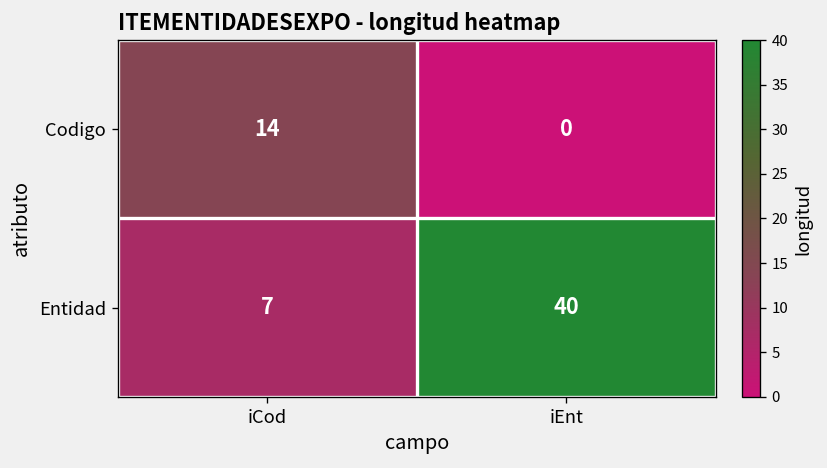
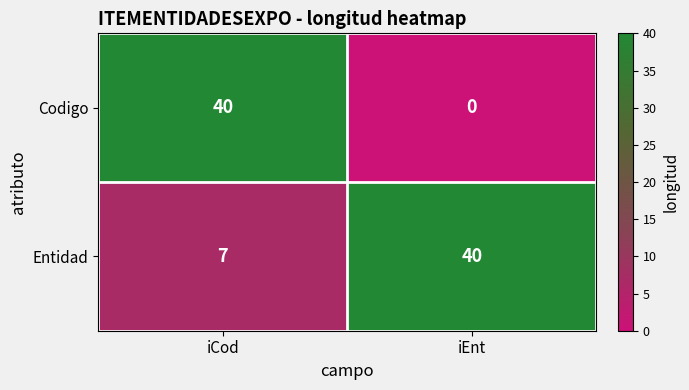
  {
    "Codigo": {
-     "iCod": 14,
+     "iCod": 40,
      "iEnt": 0
    },
    "Entidad": {
      "iCod": 7,
      "iEnt": 40
    }
  }
